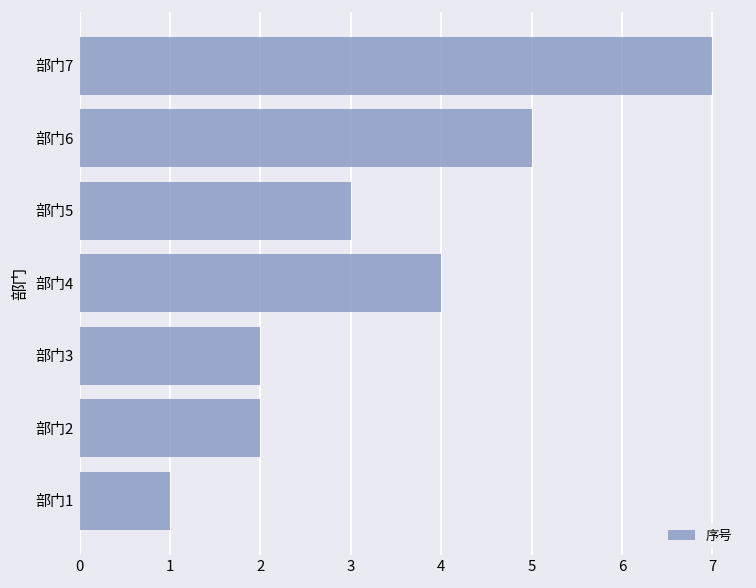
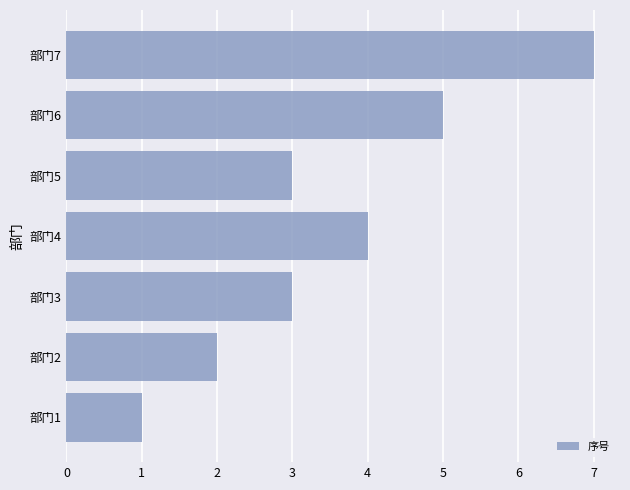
  {
    "部门7": 7,
    "部门6": 5,
    "部门5": 3,
    "部门4": 4,
-   "部门3": 2,
+   "部门3": 3,
    "部门2": 2,
    "部门1": 1
  }
